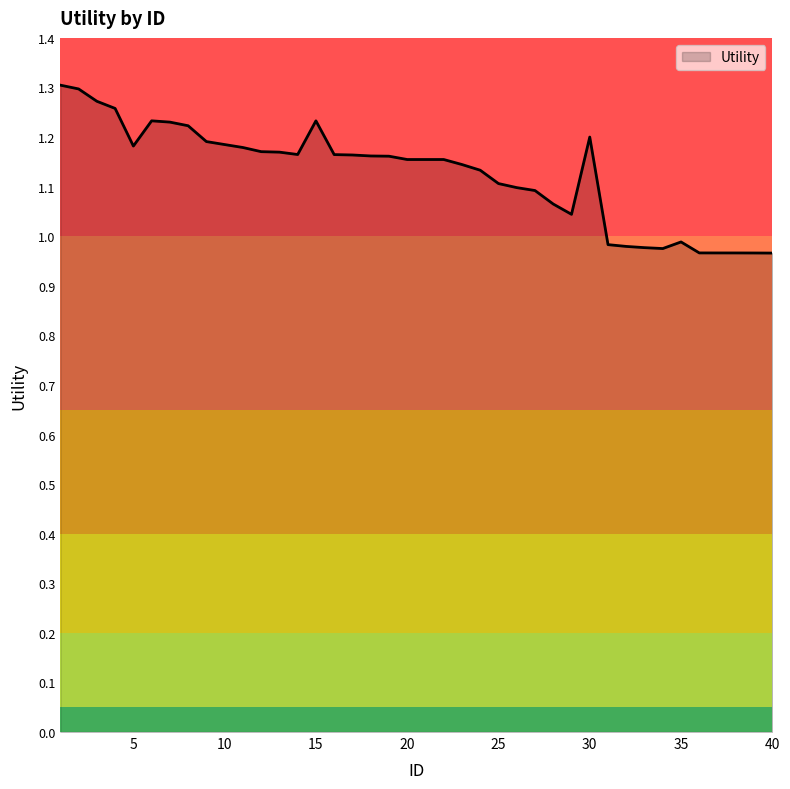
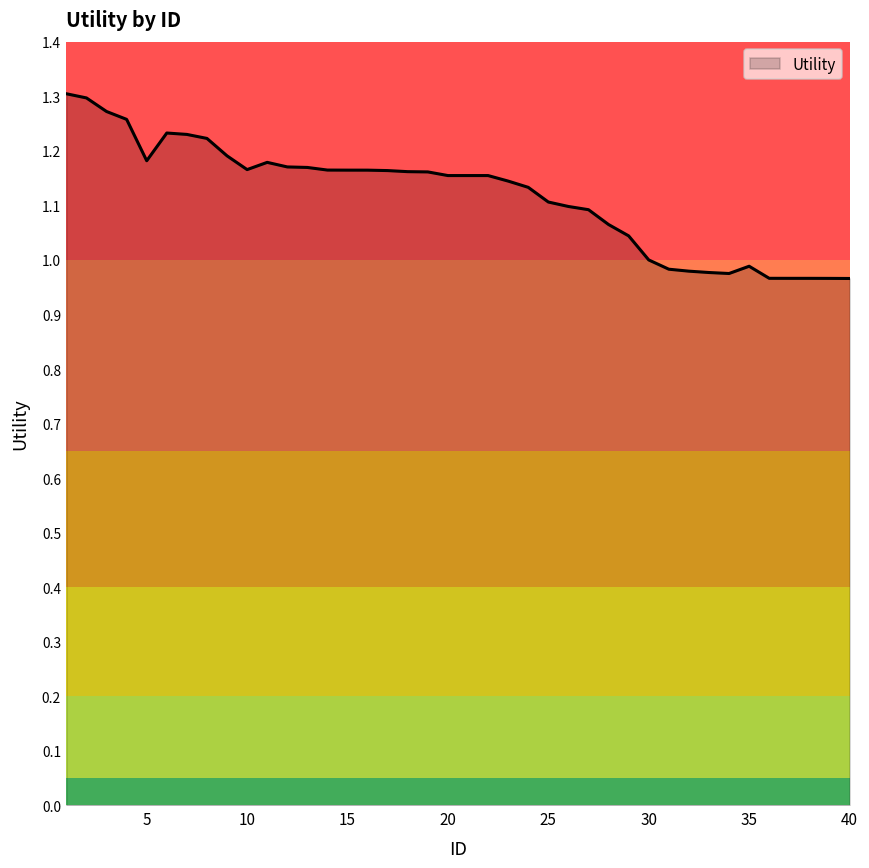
  {
    "5": 1.18,
-   "10": 1.18,
-   "15": 1.23,
+   "10": 1.17,
+   "15": 1.16,
    "20": 1.15,
    "25": 1.11,
-   "30": 1.2,
+   "30": 1.0,
    "35": 0.99,
    "40": 0.97
  }
